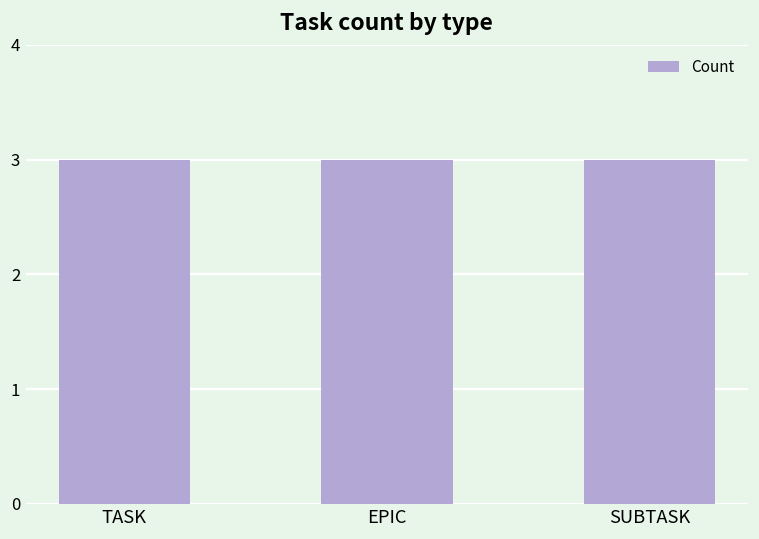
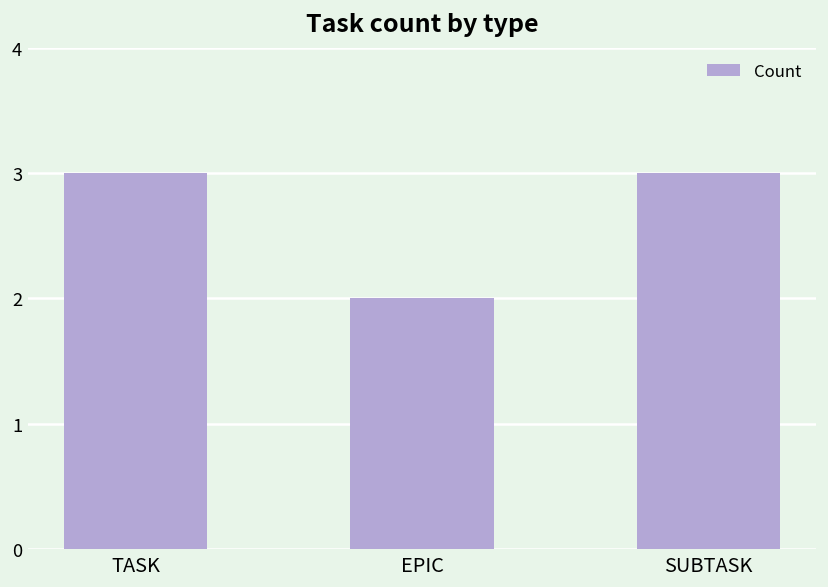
  {
    "TASK": 3,
-   "EPIC": 3,
+   "EPIC": 2,
    "SUBTASK": 3
  }
